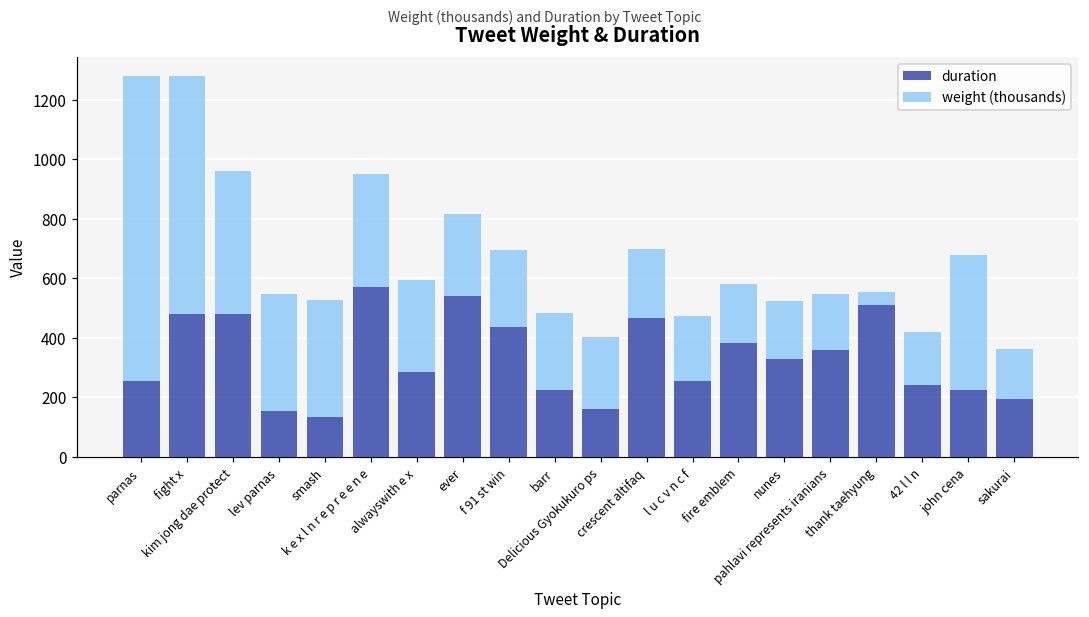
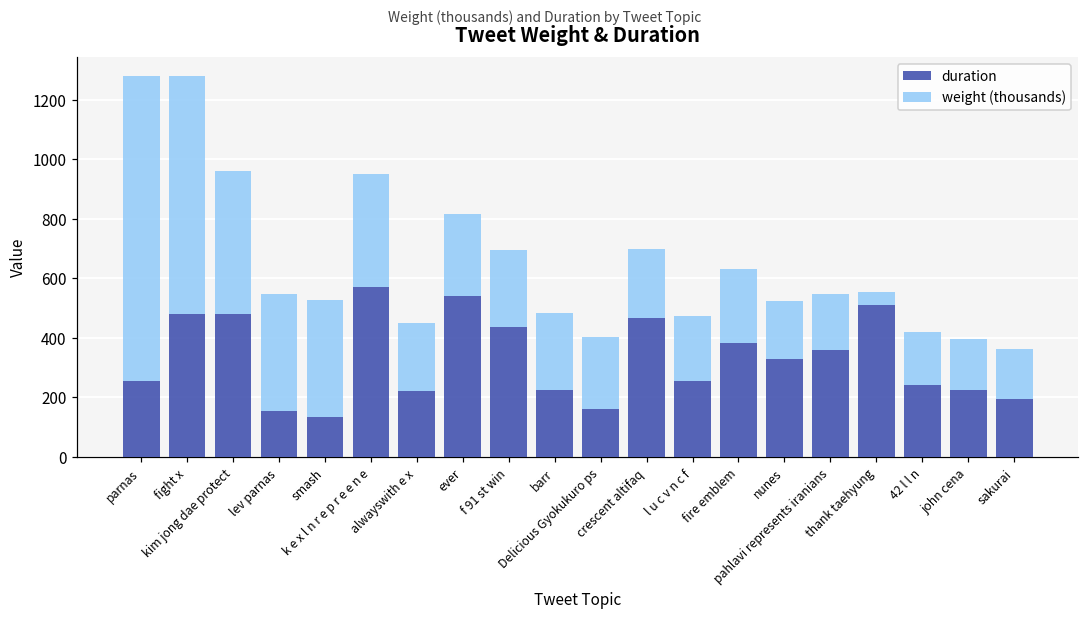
  {
    "duration": {
      "parnas": 260,
      "fight x": 480,
      "kim jong dae protect": 480,
      "lev parnas": 150,
      "smash": 140,
      "k e x l n r e p r e e n e": 570,
-     "alwayswith e x": 290,
+     "alwayswith e x": 220,
      "ever": 540,
      "f 91 st win": 440,
      "barr": 230,
      "Delicious Gyokukuro ps": 160,
      "crescent altifaq": 470,
      "l u c v n c f": 260,
      "fire emblem": 380,
      "nunes": 330,
      "pahlavi represents iranians": 360,
      "thank taehyung": 510,
      "42 l l n": 240,
      "john cena": 230,
      "sakurai": 200
    },
    "weight (thousands)": {
      "parnas": 1020,
      "fight x": 800,
      "kim jong dae protect": 480,
      "lev parnas": 390,
      "smash": 390,
      "k e x l n r e p r e e n e": 380,
-     "alwayswith e x": 310,
+     "alwayswith e x": 230,
      "ever": 280,
      "f 91 st win": 260,
      "barr": 260,
      "Delicious Gyokukuro ps": 240,
      "crescent altifaq": 230,
      "l u c v n c f": 220,
-     "fire emblem": 200,
+     "fire emblem": 250,
      "nunes": 190,
      "pahlavi represents iranians": 190,
      "thank taehyung": 40,
      "42 l l n": 180,
-     "john cena": 450,
+     "john cena": 170,
      "sakurai": 170
    }
  }
